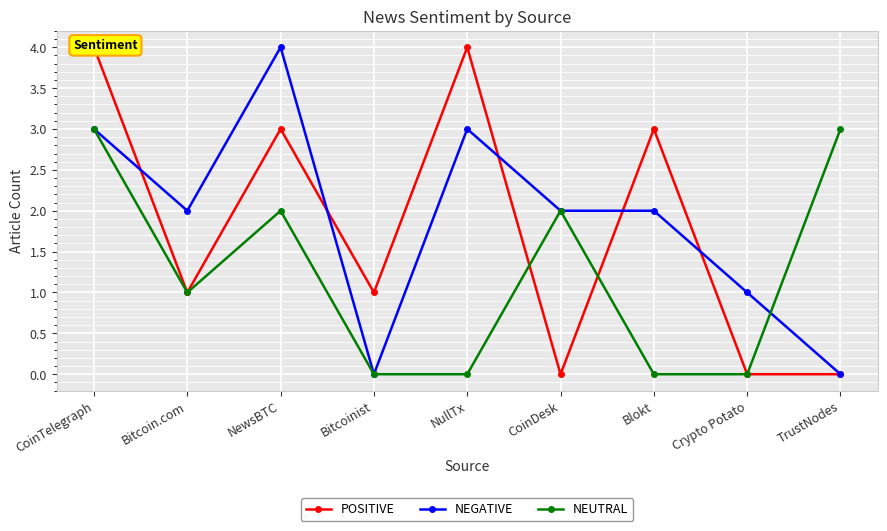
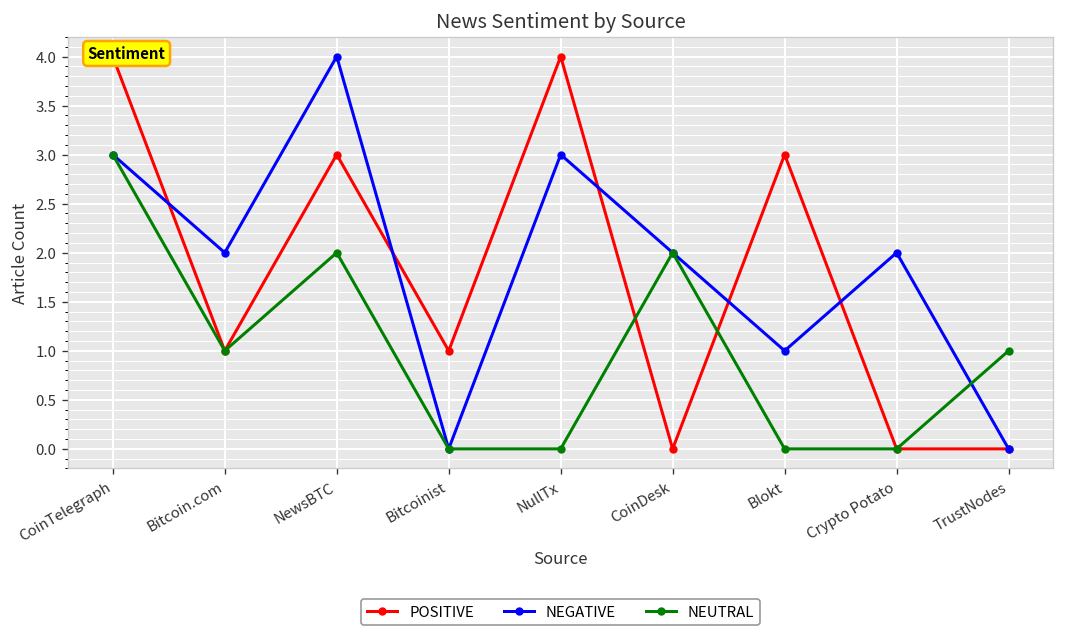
  {
    "POSITIVE": {
      "NewsBTC": 3,
      "Bitcoinist": 1,
      "NullTx": 4,
      "CoinDesk": 0,
      "Blokt": 3
    },
    "NEGATIVE": {
      "Bitcoin.com": 2,
      "NewsBTC": 4,
      "NullTx": 3,
-     "Blokt": 2,
-     "Crypto Potato": 1
+     "Blokt": 1,
+     "Crypto Potato": 2
    },
    "NEUTRAL": {
      "NewsBTC": 2,
      "NullTx": 0,
      "Blokt": 0,
-     "TrustNodes": 3
+     "TrustNodes": 1
    }
  }
